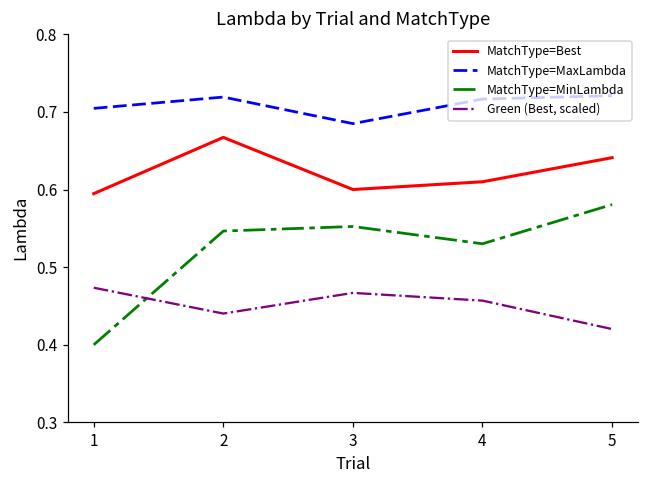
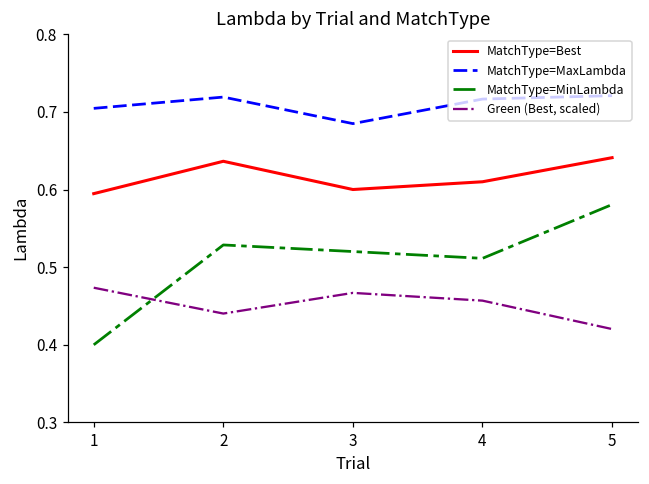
  {
    "MatchType=Best": {
      "1": 0.59,
-     "2": 0.67,
+     "2": 0.64,
      "3": 0.60,
      "4": 0.61,
      "5": 0.64
    },
    "MatchType=MaxLambda": {
      "1": 0.70,
      "2": 0.72,
      "3": 0.68
    },
    "MatchType=MinLambda": {
      "1": 0.40,
-     "2": 0.55,
-     "3": 0.55,
-     "4": 0.53,
+     "2": 0.53,
+     "3": 0.52,
+     "4": 0.51,
      "5": 0.58
    },
    "Green (Best, scaled)": {
      "1": 0.47,
      "2": 0.44,
      "3": 0.47,
      "4": 0.46,
      "5": 0.42
    }
  }
